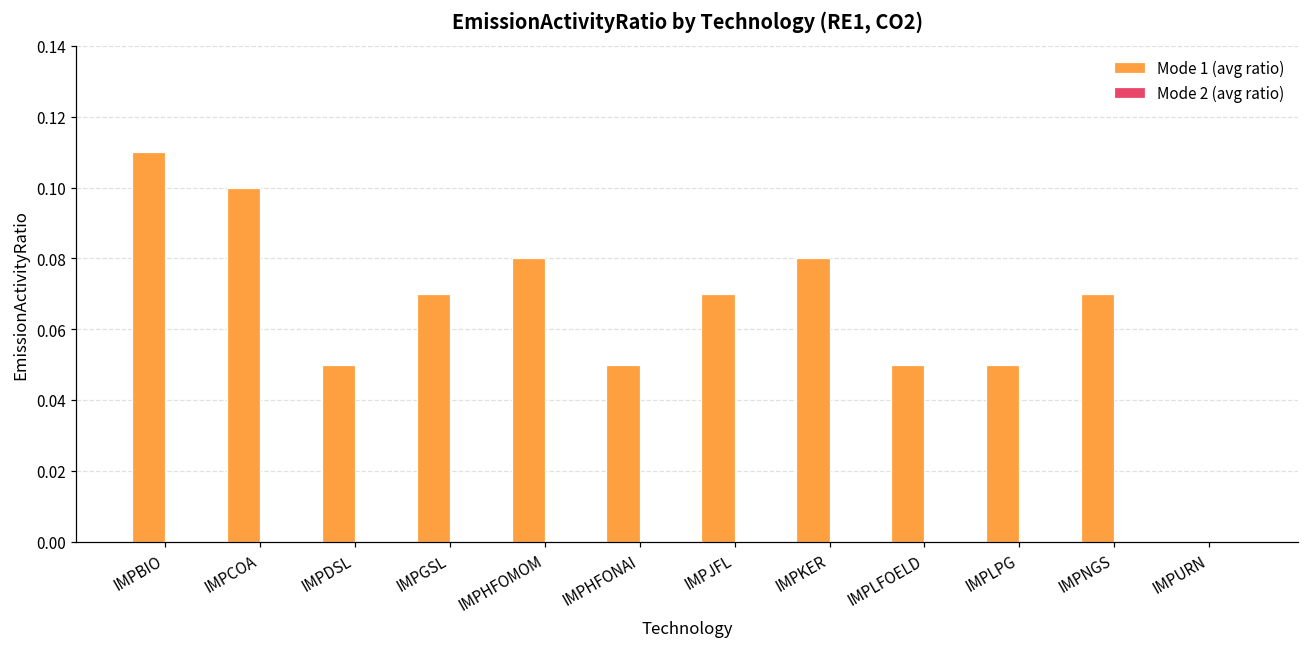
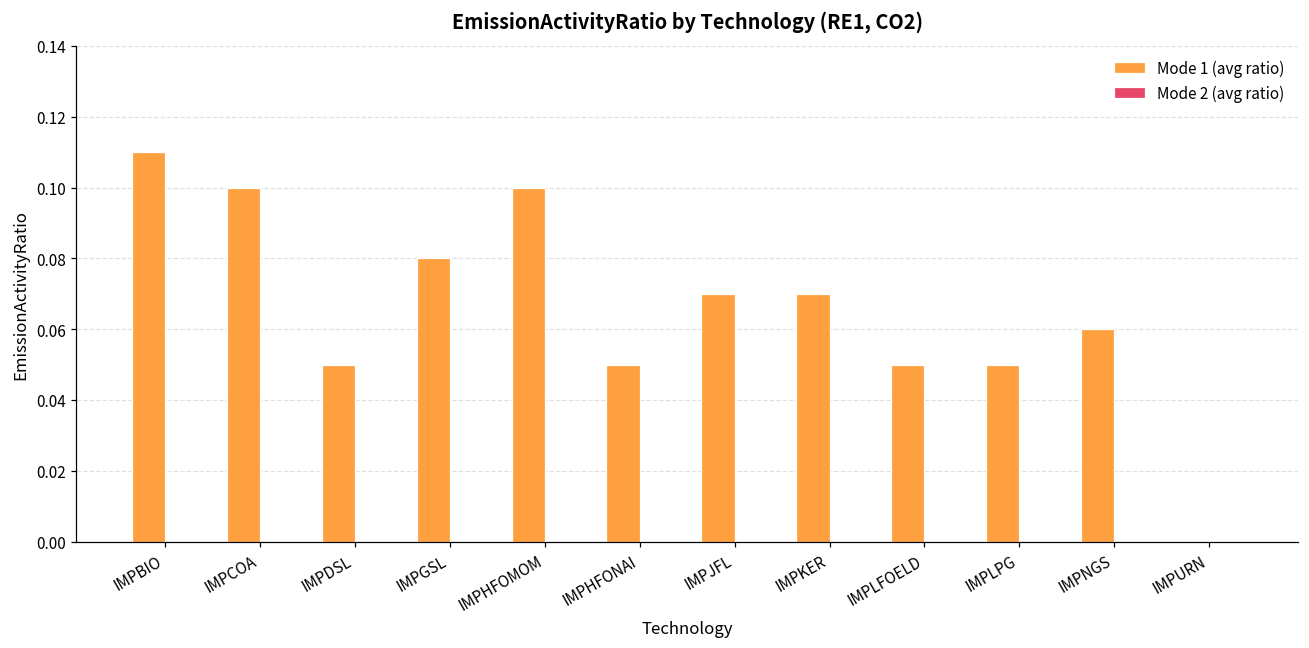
  {
    "Mode 1 (avg ratio)": {
      "IMPBIO": 0.11,
      "IMPCOA": 0.10,
      "IMPDSL": 0.05,
-     "IMPGSL": 0.07,
-     "IMPHFOMOM": 0.08,
+     "IMPGSL": 0.08,
+     "IMPHFOMOM": 0.10,
      "IMPHFONAI": 0.05,
      "IMPJFL": 0.07,
-     "IMPKER": 0.08,
+     "IMPKER": 0.07,
      "IMPLFOELD": 0.05,
      "IMPLPG": 0.05,
-     "IMPNGS": 0.07,
+     "IMPNGS": 0.06,
      "IMPURN": 0.00
    },
    "Mode 2 (avg ratio)": {
      "IMPBIO": 0.00,
      "IMPCOA": 0.00,
      "IMPDSL": 0.00,
      "IMPGSL": 0.00,
      "IMPHFOMOM": 0.00,
      "IMPHFONAI": 0.00,
      "IMPJFL": 0.00,
      "IMPKER": 0.00,
      "IMPLFOELD": 0.00,
      "IMPLPG": 0.00,
      "IMPNGS": 0.00,
      "IMPURN": 0.00
    }
  }
